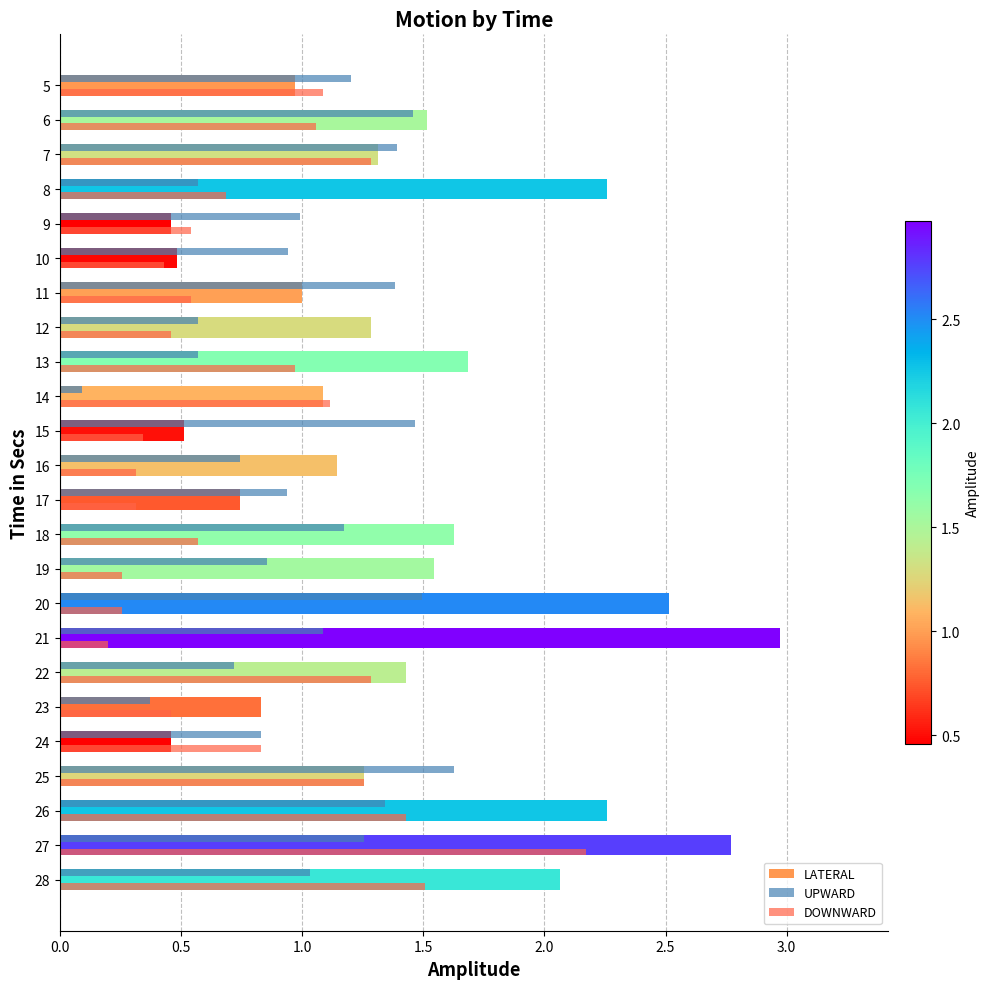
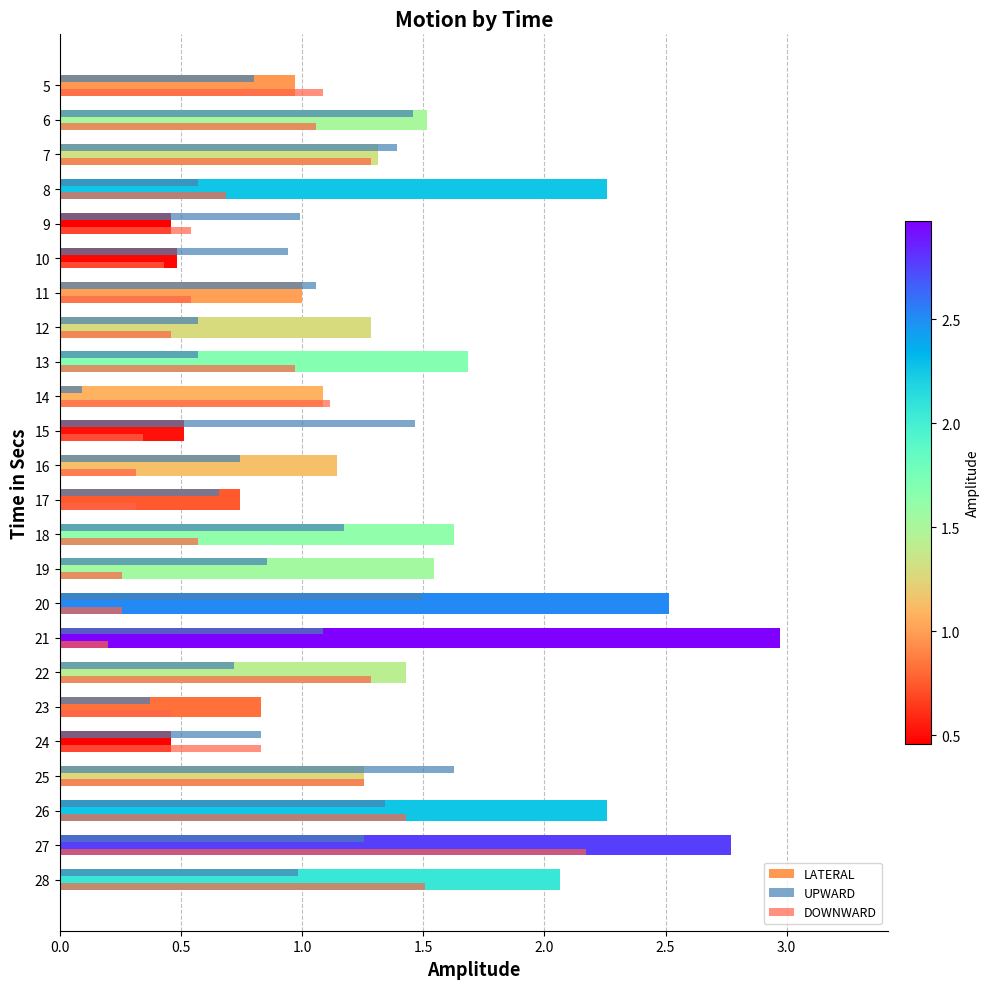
  {
    "UPWARD": {
-     "5": 1.2,
+     "5": 0.8,
      "7": 1.39,
      "9": 0.99,
      "10": 0.94,
-     "11": 1.38,
+     "11": 1.06,
      "15": 1.47,
-     "17": 0.94,
+     "17": 0.66,
      "24": 0.83,
      "25": 1.63,
-     "28": 1.03
+     "28": 0.98
    }
  }
